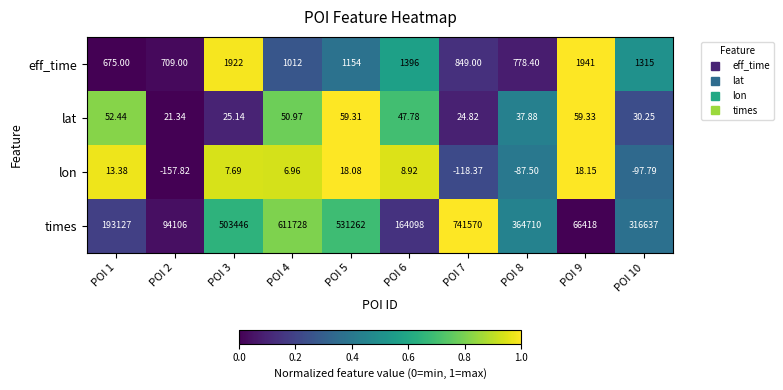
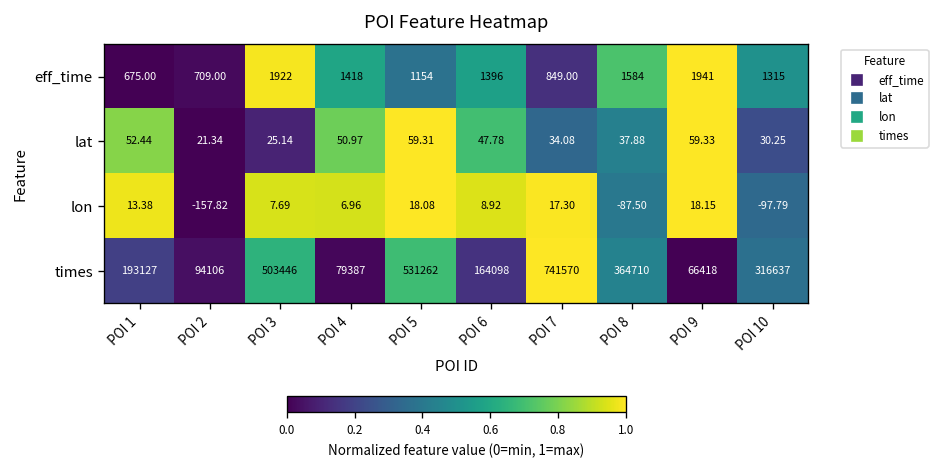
  {
    "eff_time": {
      "POI 1": 675.00,
      "POI 2": 709.00,
      "POI 3": 1922,
-     "POI 4": 1012,
+     "POI 4": 1418,
      "POI 5": 1154,
      "POI 6": 1396,
      "POI 7": 849.00,
-     "POI 8": 778.40,
+     "POI 8": 1584,
      "POI 9": 1941,
      "POI 10": 1315
    },
    "lat": {
      "POI 1": 52.44,
      "POI 2": 21.34,
      "POI 3": 25.14,
      "POI 4": 50.97,
      "POI 5": 59.31,
      "POI 6": 47.78,
-     "POI 7": 24.82,
+     "POI 7": 34.08,
      "POI 8": 37.88,
      "POI 9": 59.33,
      "POI 10": 30.25
    },
    "lon": {
      "POI 1": 13.38,
      "POI 2": -157.82,
      "POI 3": 7.69,
      "POI 4": 6.96,
      "POI 5": 18.08,
      "POI 6": 8.92,
-     "POI 7": -118.37,
+     "POI 7": 17.30,
      "POI 8": -87.50,
      "POI 9": 18.15,
      "POI 10": -97.79
    },
    "times": {
      "POI 1": 193127,
      "POI 2": 94106,
      "POI 3": 503446,
-     "POI 4": 611728,
+     "POI 4": 79387,
      "POI 5": 531262,
      "POI 6": 164098,
      "POI 7": 741570,
      "POI 8": 364710,
      "POI 9": 66418,
      "POI 10": 316637
    }
  }
